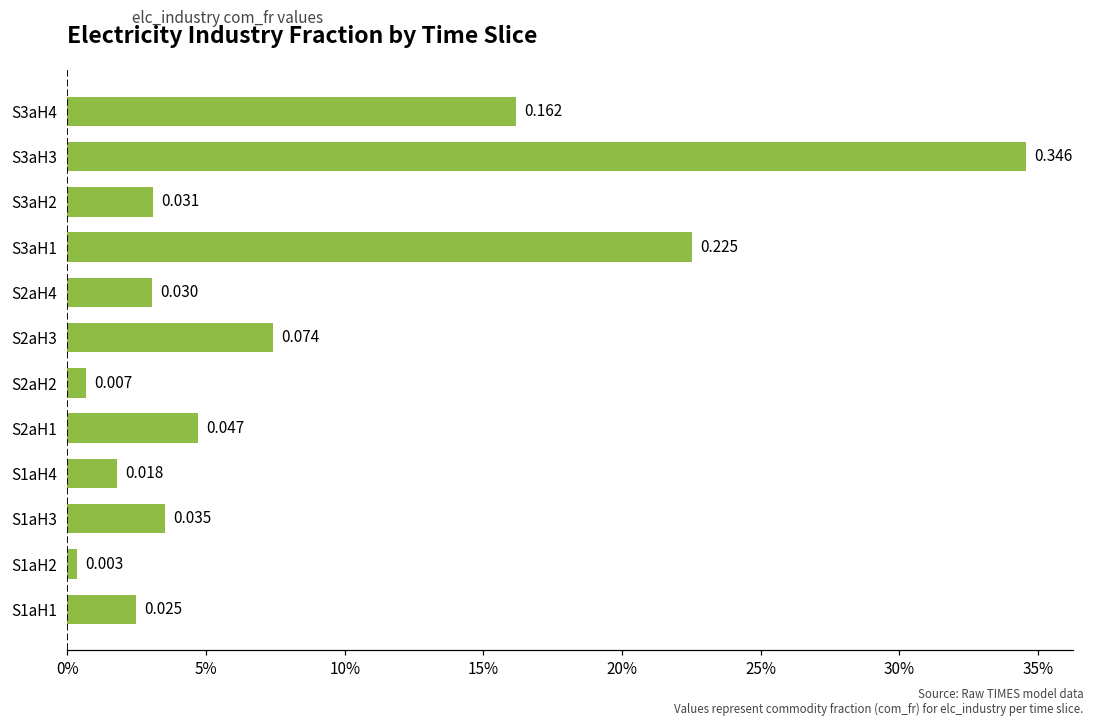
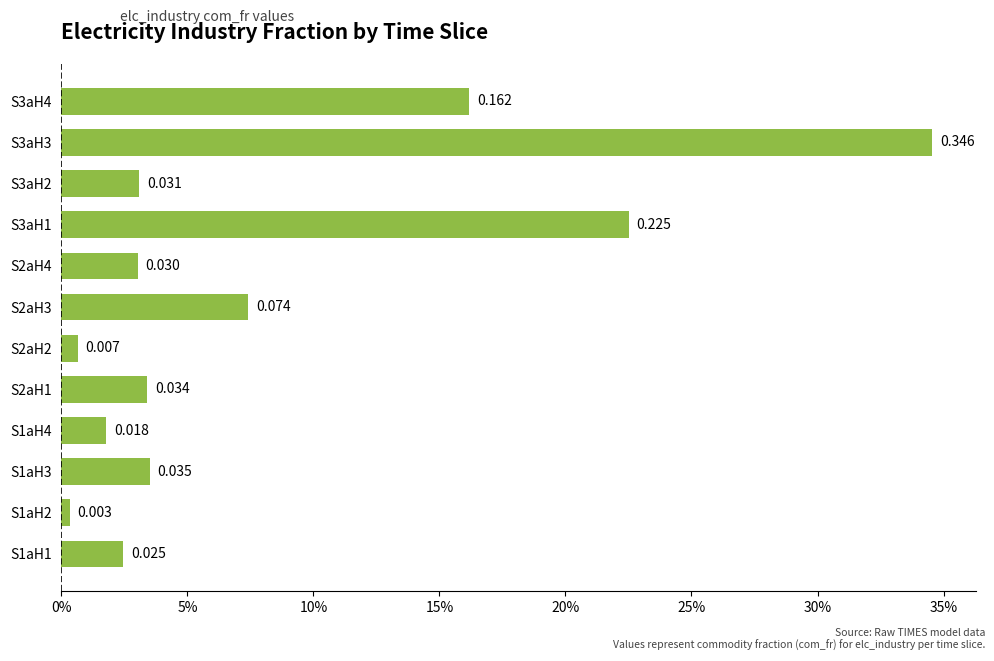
  {
    "S3aH4": 0.162,
    "S3aH3": 0.346,
    "S3aH2": 0.031,
    "S3aH1": 0.225,
    "S2aH4": 0.030,
    "S2aH3": 0.074,
    "S2aH2": 0.007,
-   "S2aH1": 0.047,
+   "S2aH1": 0.034,
    "S1aH4": 0.018,
    "S1aH3": 0.035,
    "S1aH2": 0.003,
    "S1aH1": 0.025
  }
